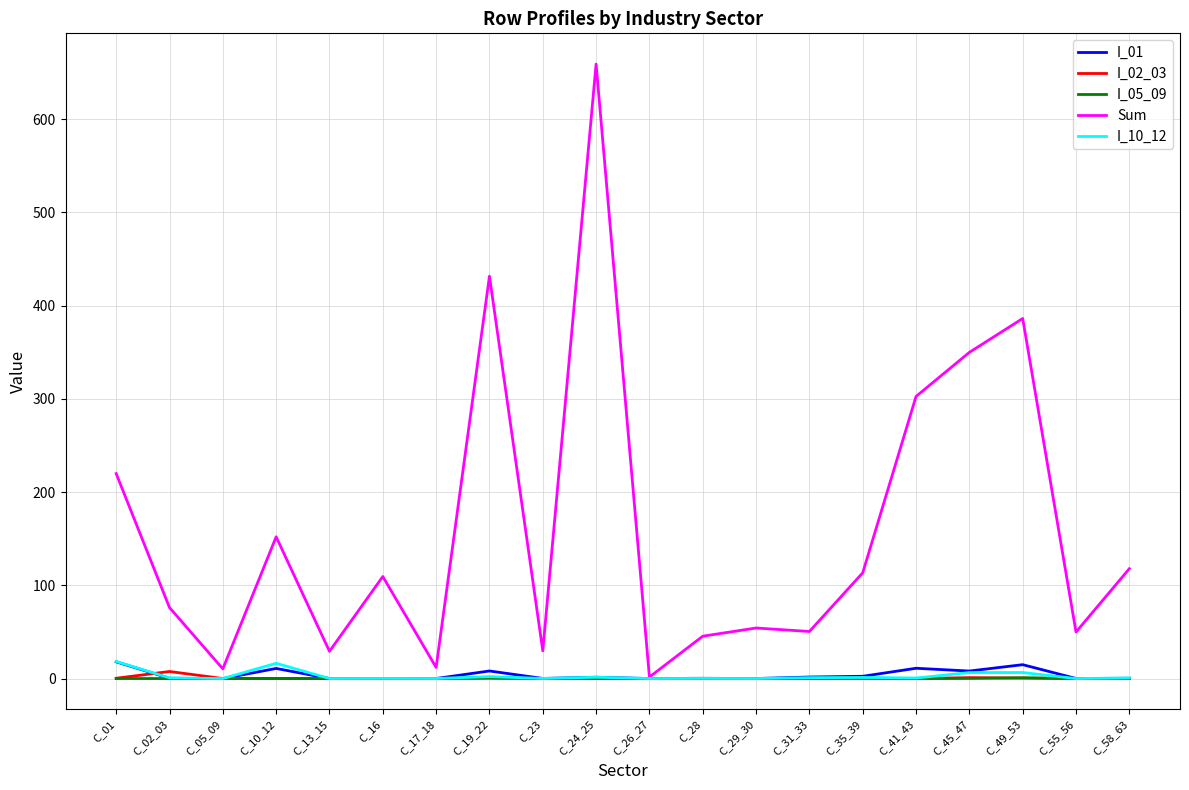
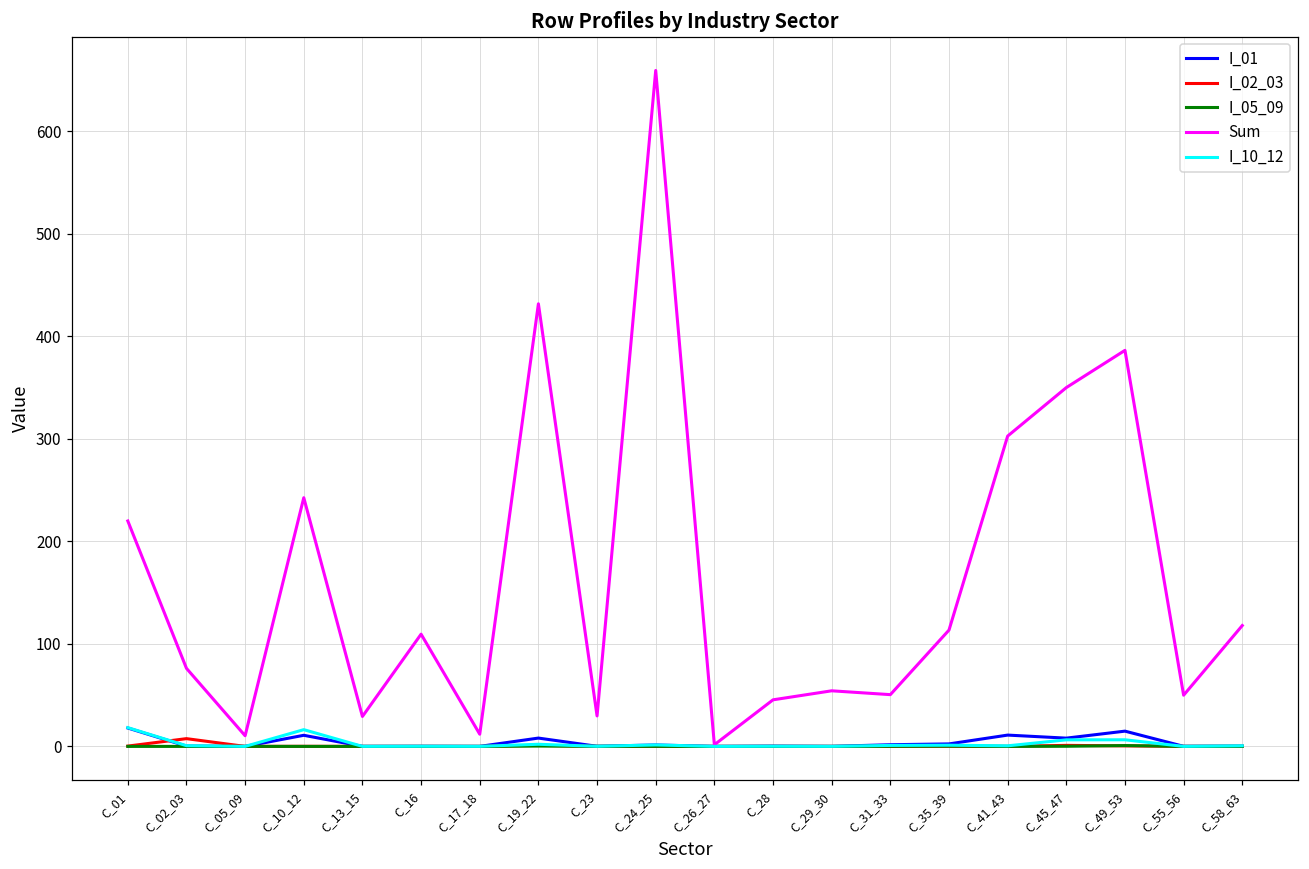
  {
    "I_01": {
      "C_10_12": 10,
      "C_19_22": 10,
      "C_41_43": 10,
      "C_49_53": 10
    },
    "I_02_03": {
      "C_02_03": 10
    },
    "Sum": {
      "C_01": 220,
      "C_02_03": 80,
      "C_05_09": 10,
-     "C_10_12": 150,
+     "C_10_12": 240,
      "C_13_15": 30,
      "C_16": 110,
      "C_17_18": 10,
      "C_19_22": 430,
      "C_23": 30,
      "C_24_25": 660,
      "C_28": 50,
      "C_29_30": 50,
      "C_31_33": 50,
      "C_35_39": 110,
      "C_41_43": 300,
      "C_45_47": 350,
      "C_49_53": 390,
      "C_55_56": 50,
      "C_58_63": 120
    },
    "I_10_12": {
      "C_10_12": 20,
      "C_49_53": 10
    }
  }
